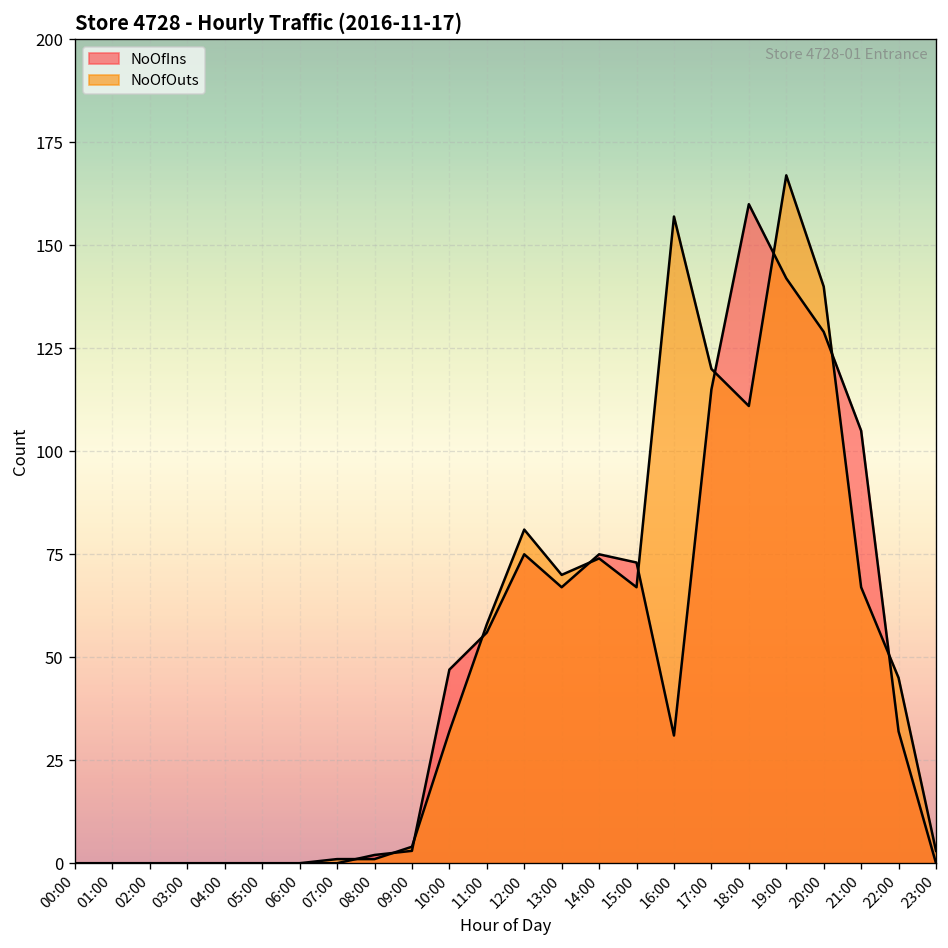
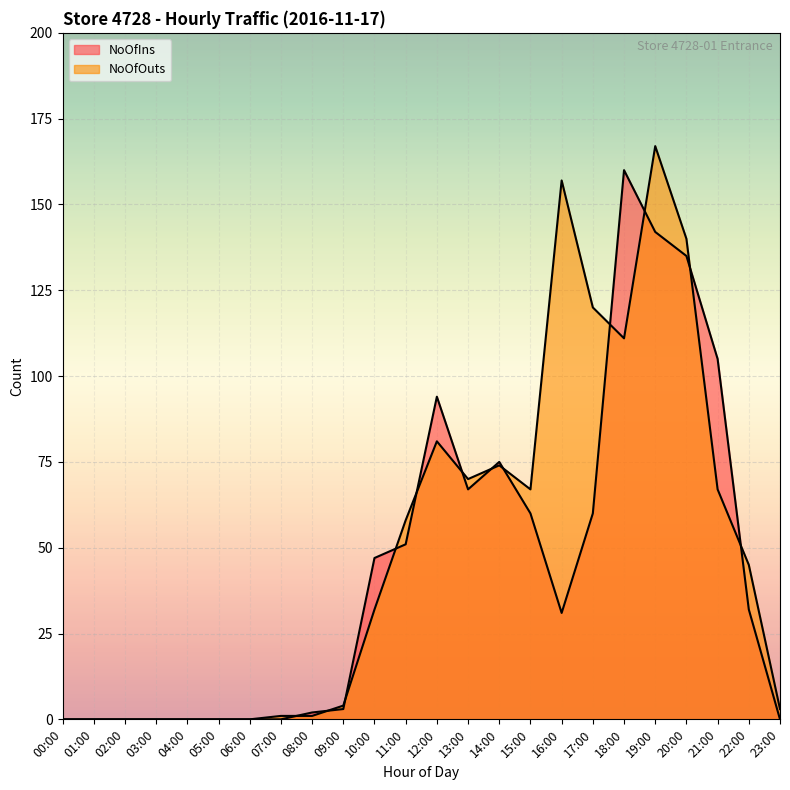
  {
    "NoOfIns": {
      "07:00": 0,
      "08:00": 2,
      "09:00": 3,
      "10:00": 47,
-     "11:00": 56,
-     "12:00": 75,
+     "11:00": 51,
+     "12:00": 94,
      "13:00": 67,
      "14:00": 75,
-     "15:00": 73,
+     "15:00": 60,
      "16:00": 31,
-     "17:00": 115,
+     "17:00": 60,
      "18:00": 160,
      "19:00": 142,
-     "20:00": 129,
+     "20:00": 135,
      "21:00": 105,
      "22:00": 32,
      "23:00": 0
    },
    "NoOfOuts": {
      "07:00": 1,
      "08:00": 1,
      "09:00": 4,
      "10:00": 32,
      "11:00": 58,
      "12:00": 81,
      "13:00": 70,
      "14:00": 74,
      "15:00": 67,
      "16:00": 157,
      "17:00": 120,
      "18:00": 111,
      "19:00": 167,
      "20:00": 140,
      "21:00": 67,
      "22:00": 45,
      "23:00": 3
    }
  }
